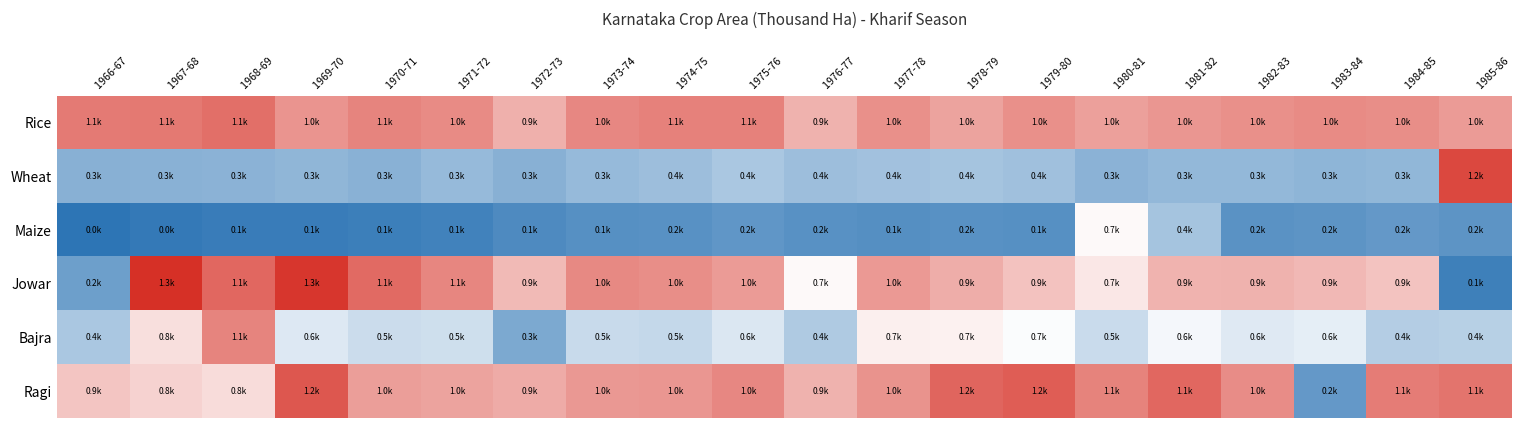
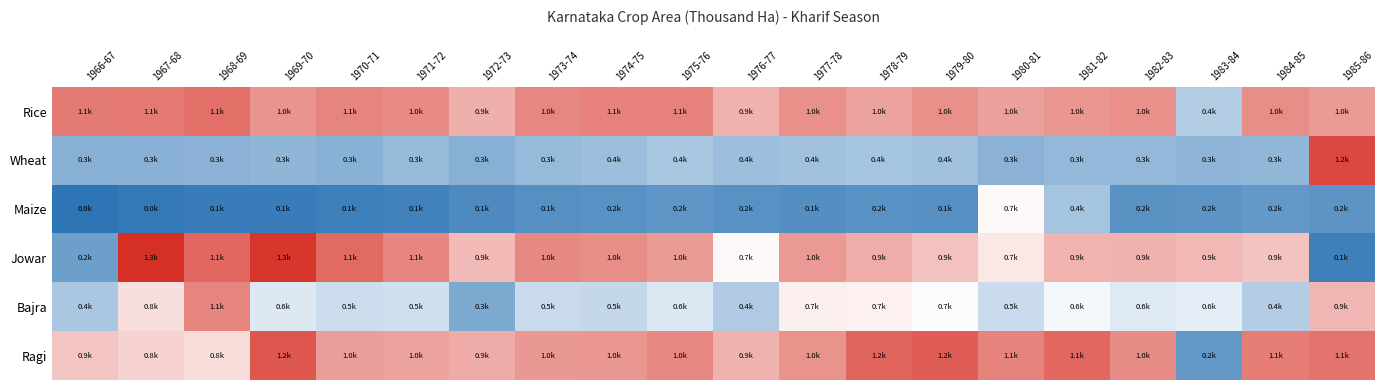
  {
    "Rice": {
      "1966-67": "1.1k",
      "1967-68": "1.1k",
      "1968-69": "1.1k",
      "1969-70": "1.0k",
      "1970-71": "1.1k",
      "1971-72": "1.0k",
      "1972-73": "0.9k",
      "1973-74": "1.0k",
      "1974-75": "1.1k",
      "1975-76": "1.1k",
      "1976-77": "0.9k",
      "1977-78": "1.0k",
      "1978-79": "1.0k",
      "1979-80": "1.0k",
      "1980-81": "1.0k",
      "1981-82": "1.0k",
      "1982-83": "1.0k",
-     "1983-84": "1.0k",
+     "1983-84": "0.4k",
      "1984-85": "1.0k",
      "1985-86": "1.0k"
    },
    "Wheat": {
      "1966-67": "0.3k",
      "1967-68": "0.3k",
      "1968-69": "0.3k",
      "1969-70": "0.3k",
      "1970-71": "0.3k",
      "1971-72": "0.3k",
      "1972-73": "0.3k",
      "1973-74": "0.3k",
      "1974-75": "0.4k",
      "1975-76": "0.4k",
      "1976-77": "0.4k",
      "1977-78": "0.4k",
      "1978-79": "0.4k",
      "1979-80": "0.4k",
      "1980-81": "0.3k",
      "1981-82": "0.3k",
      "1982-83": "0.3k",
      "1983-84": "0.3k",
      "1984-85": "0.3k",
      "1985-86": "1.2k"
    },
    "Maize": {
      "1966-67": "0.0k",
      "1967-68": "0.0k",
      "1968-69": "0.1k",
      "1969-70": "0.1k",
      "1970-71": "0.1k",
      "1971-72": "0.1k",
      "1972-73": "0.1k",
      "1973-74": "0.1k",
      "1974-75": "0.2k",
      "1975-76": "0.2k",
      "1976-77": "0.2k",
      "1977-78": "0.1k",
      "1978-79": "0.2k",
      "1979-80": "0.1k",
      "1980-81": "0.7k",
      "1981-82": "0.4k",
      "1982-83": "0.2k",
      "1983-84": "0.2k",
      "1984-85": "0.2k",
      "1985-86": "0.2k"
    },
    "Jowar": {
      "1966-67": "0.2k",
      "1967-68": "1.3k",
      "1968-69": "1.1k",
      "1969-70": "1.3k",
      "1970-71": "1.1k",
      "1971-72": "1.1k",
      "1972-73": "0.9k",
      "1973-74": "1.0k",
      "1974-75": "1.0k",
      "1975-76": "1.0k",
      "1976-77": "0.7k",
      "1977-78": "1.0k",
      "1978-79": "0.9k",
      "1979-80": "0.9k",
      "1980-81": "0.7k",
      "1981-82": "0.9k",
      "1982-83": "0.9k",
      "1983-84": "0.9k",
      "1984-85": "0.9k",
      "1985-86": "0.1k"
    },
    "Bajra": {
      "1966-67": "0.4k",
      "1967-68": "0.8k",
      "1968-69": "1.1k",
      "1969-70": "0.6k",
      "1970-71": "0.5k",
      "1971-72": "0.5k",
      "1972-73": "0.3k",
      "1973-74": "0.5k",
      "1974-75": "0.5k",
      "1975-76": "0.6k",
      "1976-77": "0.4k",
      "1977-78": "0.7k",
      "1978-79": "0.7k",
      "1979-80": "0.7k",
      "1980-81": "0.5k",
      "1981-82": "0.6k",
      "1982-83": "0.6k",
      "1983-84": "0.6k",
      "1984-85": "0.4k",
-     "1985-86": "0.4k"
+     "1985-86": "0.9k"
    },
    "Ragi": {
      "1966-67": "0.9k",
      "1967-68": "0.8k",
      "1968-69": "0.8k",
      "1969-70": "1.2k",
      "1970-71": "1.0k",
      "1971-72": "1.0k",
      "1972-73": "0.9k",
      "1973-74": "1.0k",
      "1974-75": "1.0k",
      "1975-76": "1.0k",
      "1976-77": "0.9k",
      "1977-78": "1.0k",
      "1978-79": "1.2k",
      "1979-80": "1.2k",
      "1980-81": "1.1k",
      "1981-82": "1.1k",
      "1982-83": "1.0k",
      "1983-84": "0.2k",
      "1984-85": "1.1k",
      "1985-86": "1.1k"
    }
  }
